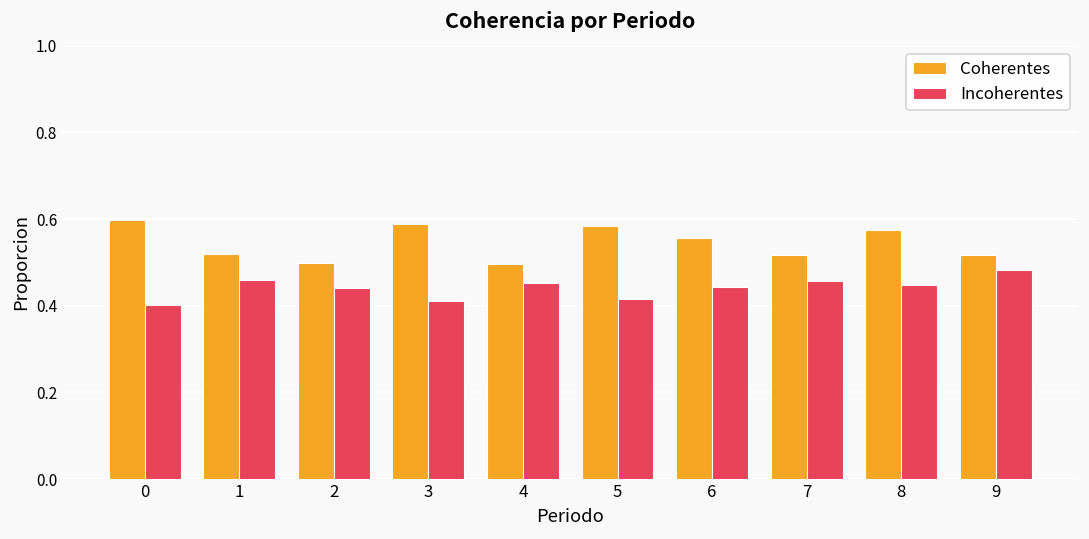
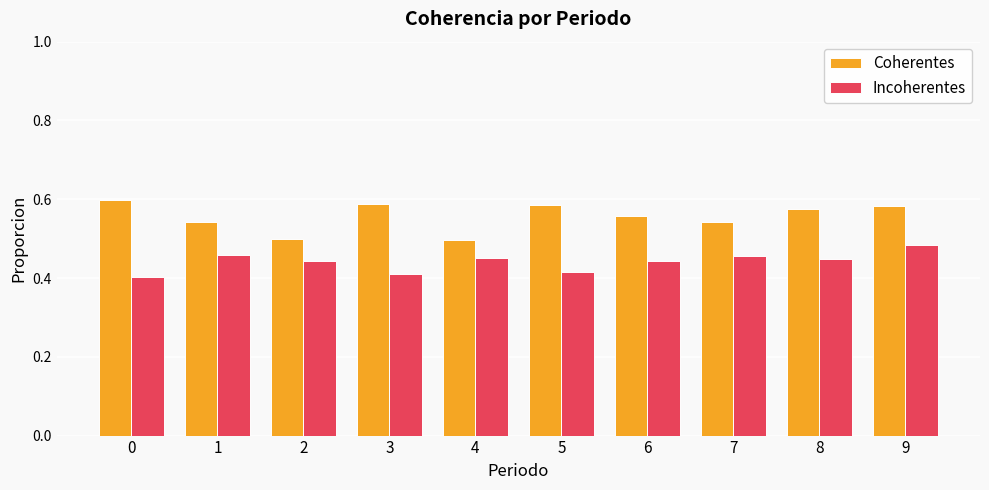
  {
    "Coherentes": {
      "0": 0.60,
-     "1": 0.52,
+     "1": 0.54,
      "2": 0.50,
      "3": 0.59,
      "4": 0.50,
      "5": 0.59,
      "6": 0.56,
-     "7": 0.52,
+     "7": 0.54,
      "8": 0.57,
-     "9": 0.52
+     "9": 0.58
    },
    "Incoherentes": {
      "0": 0.40,
      "1": 0.46,
      "2": 0.44,
      "3": 0.41,
      "4": 0.45,
      "5": 0.42,
      "6": 0.44,
      "7": 0.46,
      "8": 0.45,
      "9": 0.48
    }
  }
